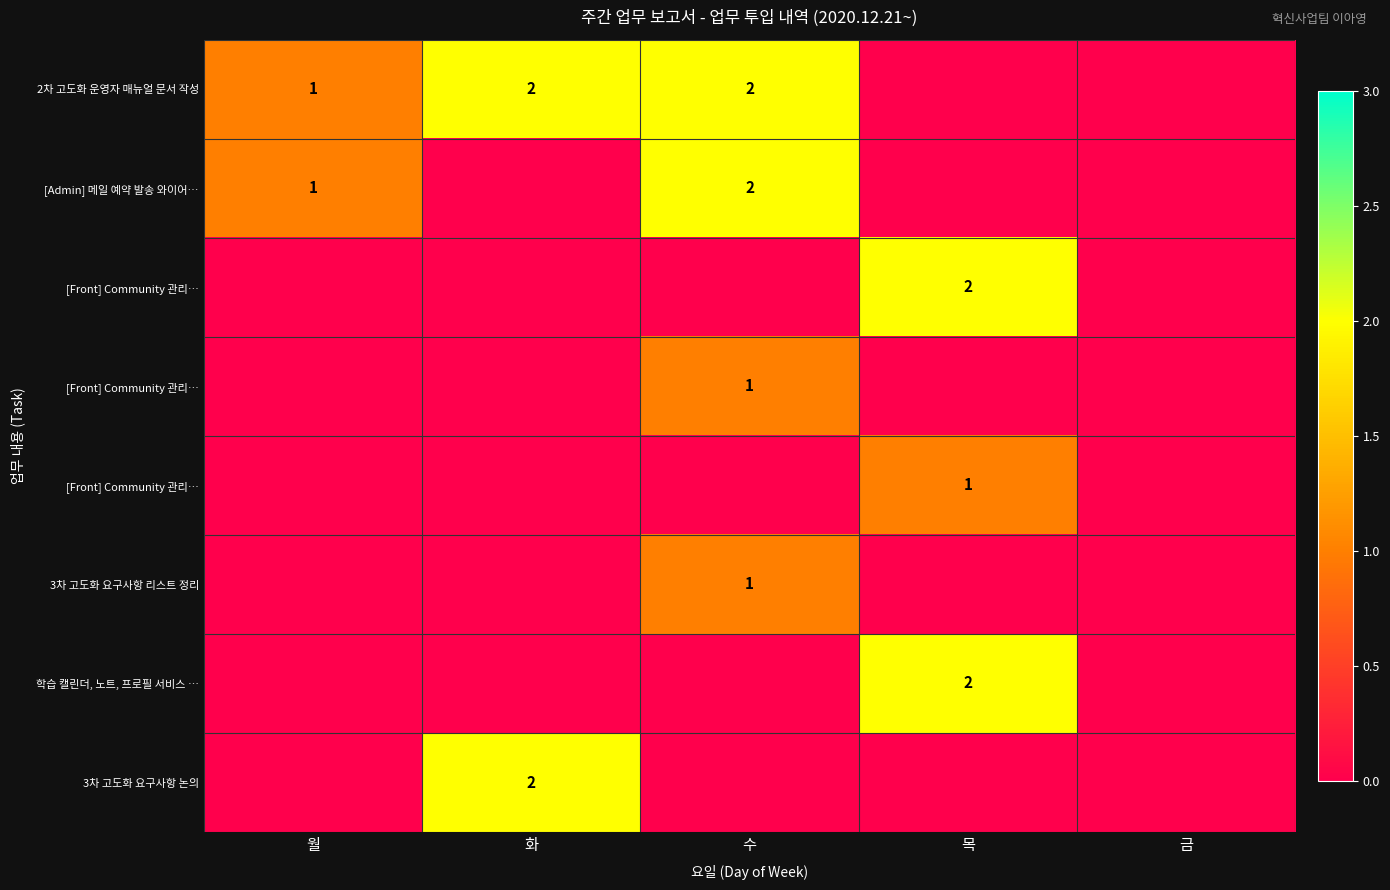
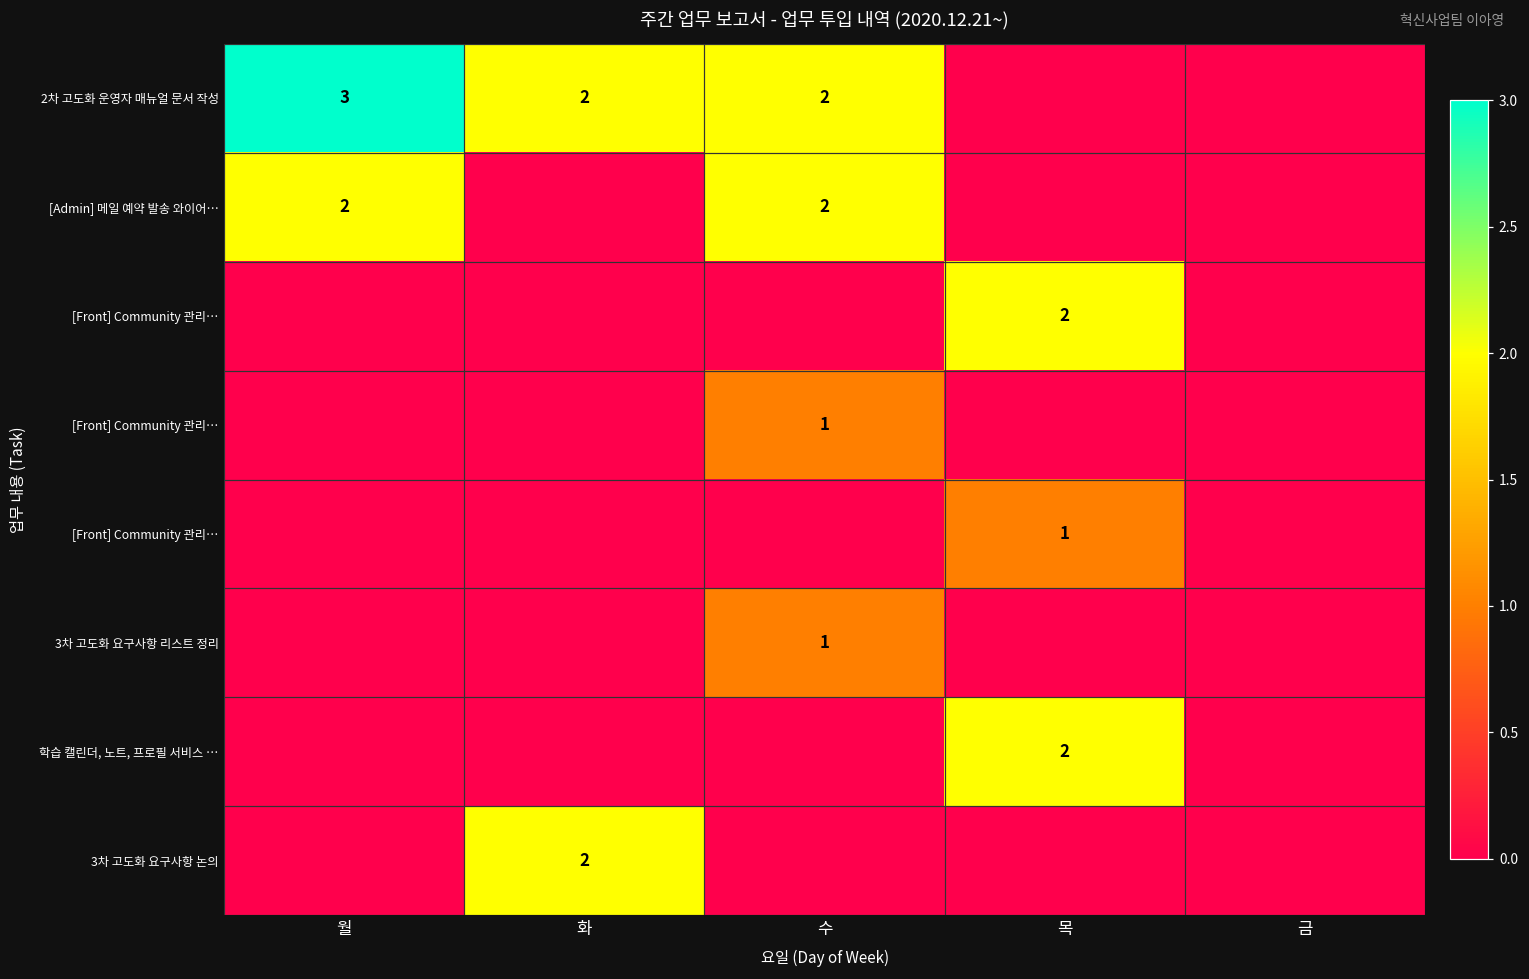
  {
    "2차 고도화 운영자 매뉴얼 문서 작성": {
-     "월": 1,
+     "월": 3,
      "화": 2,
      "수": 2
    },
    "[Admin] 메일 예약 발송 와이어…": {
-     "월": 1,
+     "월": 2,
      "수": 2
    },
    "3차 고도화 요구사항 리스트 정리": {
      "수": 1
    },
    "학습 캘린더, 노트, 프로필 서비스 …": {
      "목": 2
    },
    "3차 고도화 요구사항 논의": {
      "화": 2
    }
  }
